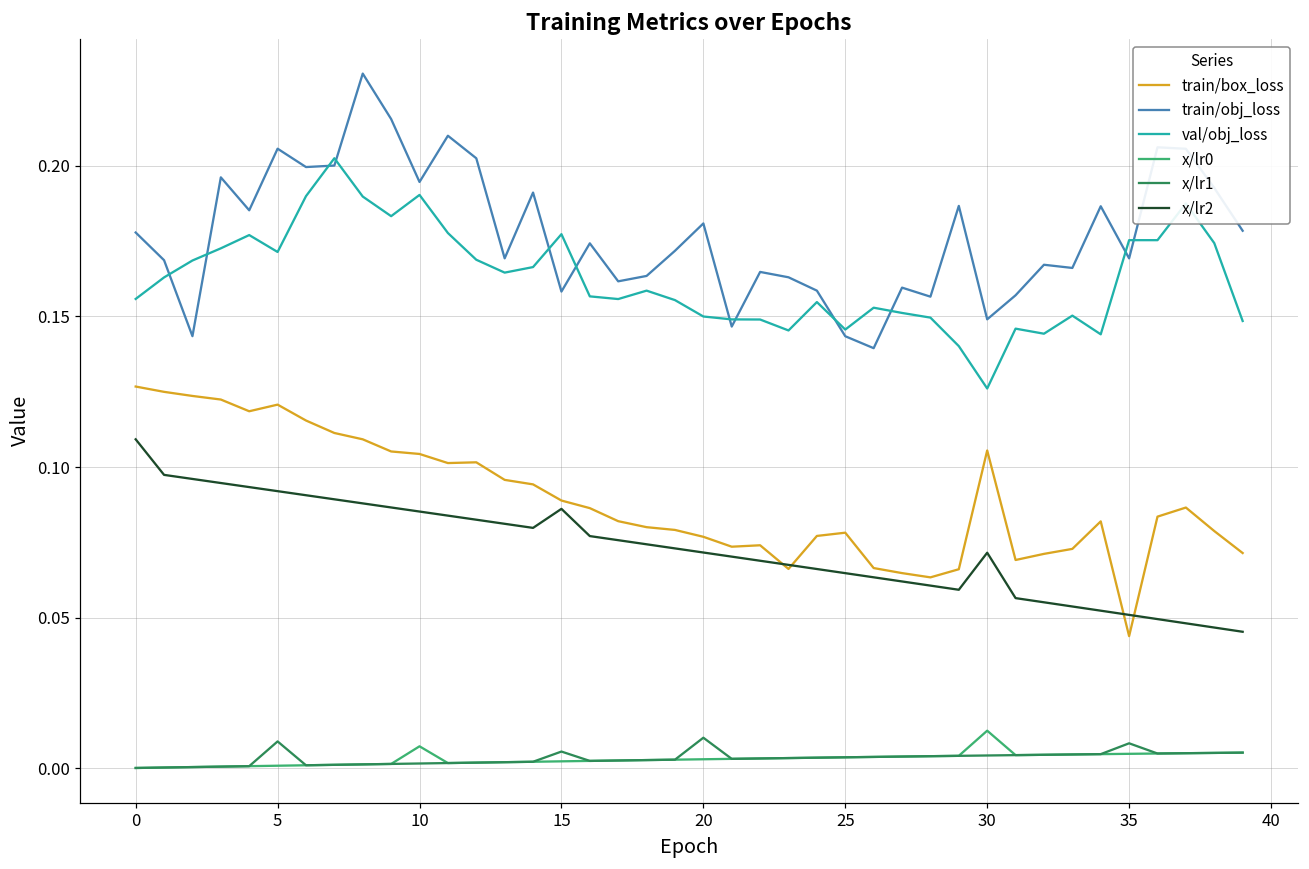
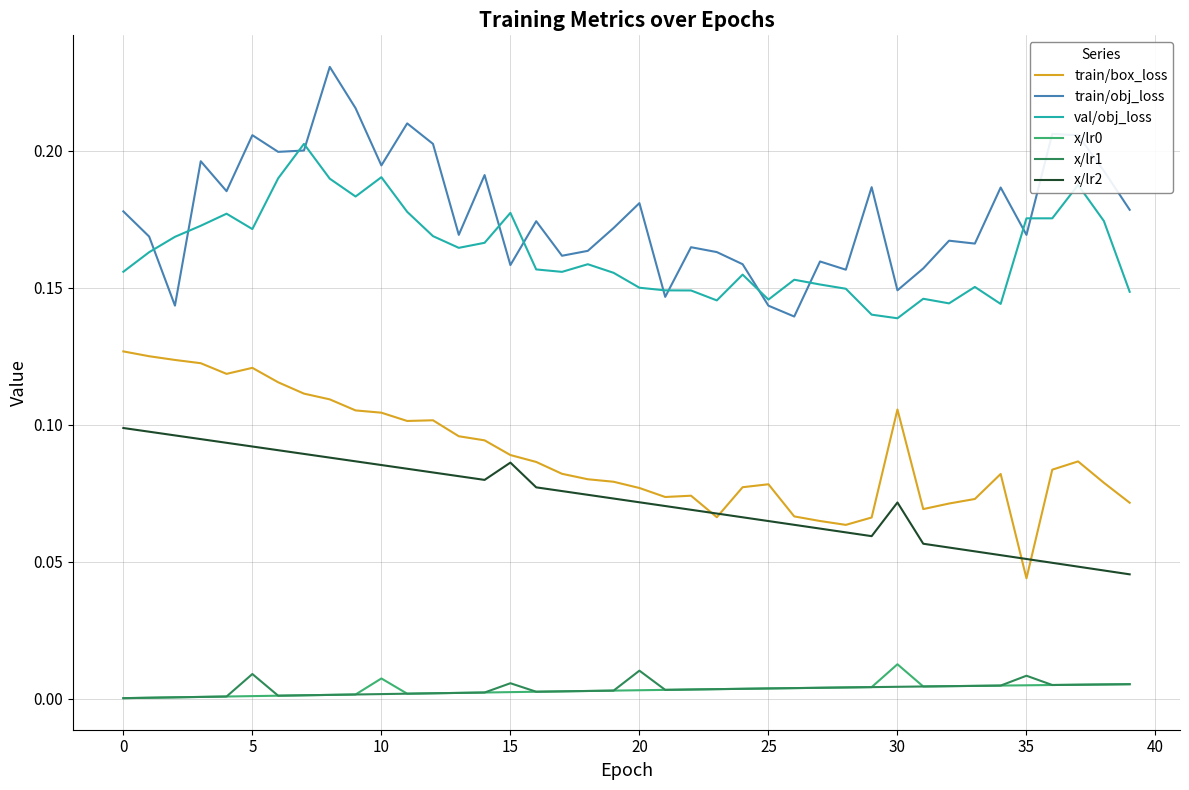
  {
    "train/box_loss": {
      "0": 0.127,
      "5": 0.121,
      "10": 0.104,
      "15": 0.089,
      "20": 0.077,
      "25": 0.078,
      "30": 0.105,
      "35": 0.044
    },
    "train/obj_loss": {
      "0": 0.178,
      "5": 0.206,
      "10": 0.195,
      "15": 0.158,
      "20": 0.181,
      "25": 0.143,
      "30": 0.149,
      "35": 0.169
    },
    "val/obj_loss": {
      "0": 0.156,
      "5": 0.171,
      "10": 0.190,
      "15": 0.177,
      "20": 0.150,
      "25": 0.146,
-     "30": 0.126,
+     "30": 0.139,
      "35": 0.175
    },
    "x/lr2": {
-     "0": 0.109,
+     "0": 0.099,
      "5": 0.092,
      "10": 0.085,
      "15": 0.086,
      "20": 0.072,
      "25": 0.065,
      "30": 0.072,
      "35": 0.051
    }
  }
